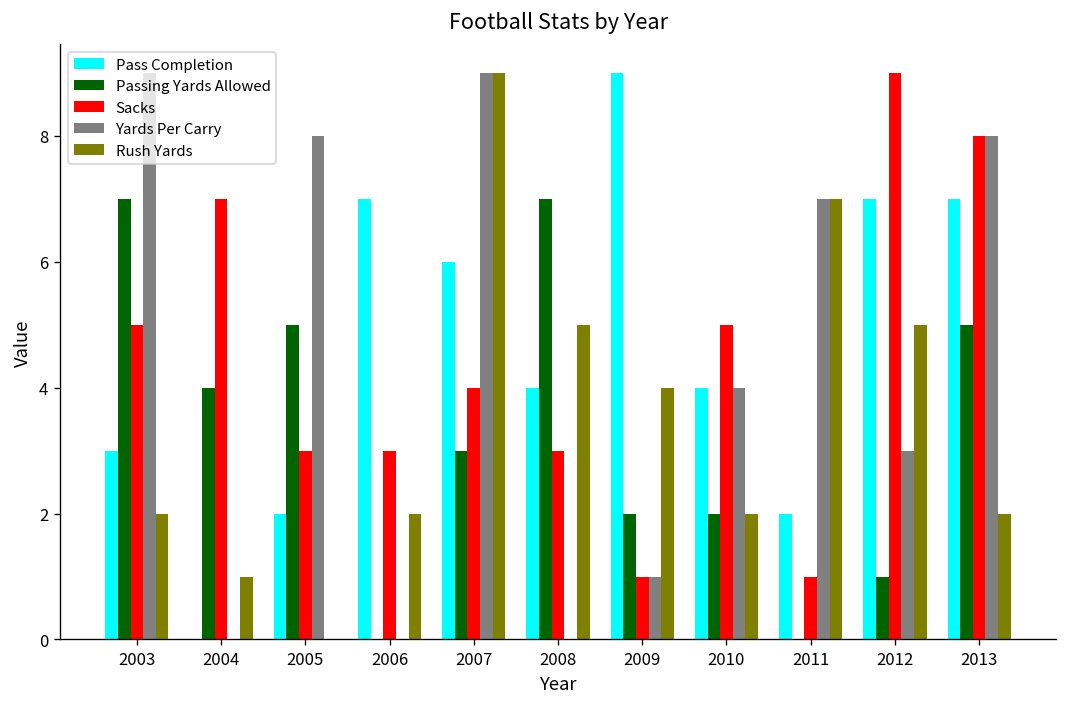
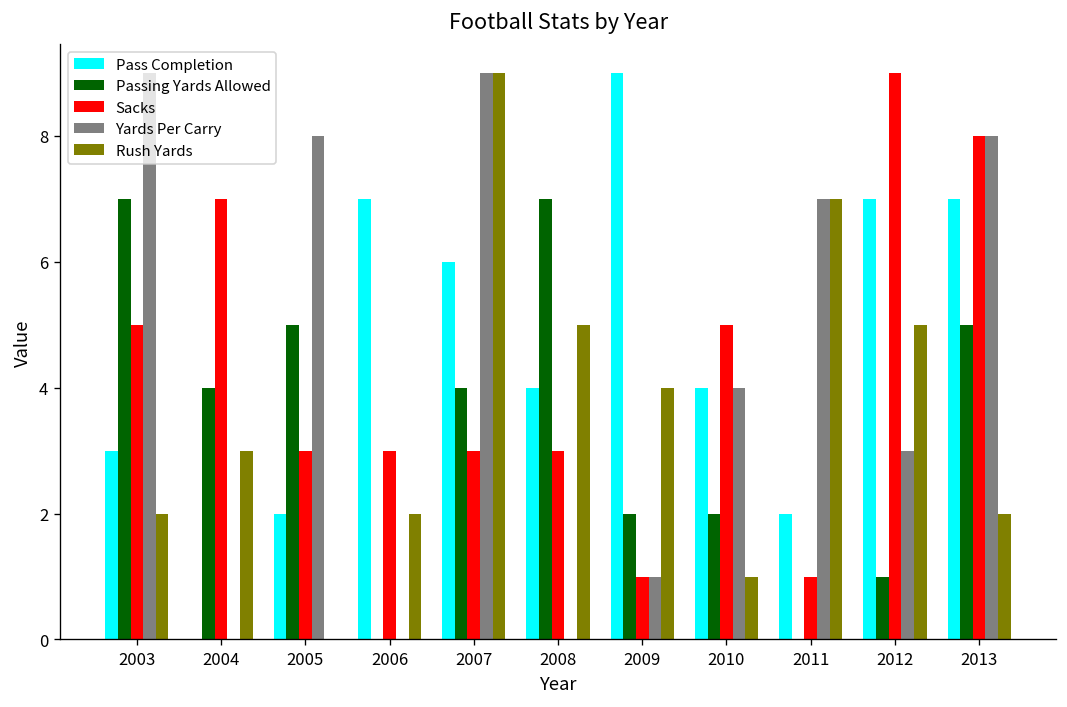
  {
    "Pass Completion": {
      "2003": 3,
      "2004": 0,
      "2005": 2,
      "2006": 7,
      "2007": 6,
      "2008": 4,
      "2009": 9,
      "2010": 4,
      "2011": 2,
      "2012": 7,
      "2013": 7
    },
    "Passing Yards Allowed": {
      "2003": 7,
      "2004": 4,
      "2005": 5,
      "2006": 0,
-     "2007": 3,
+     "2007": 4,
      "2008": 7,
      "2009": 2,
      "2010": 2,
      "2011": 0,
      "2012": 1,
      "2013": 5
    },
    "Sacks": {
      "2003": 5,
      "2004": 7,
      "2005": 3,
      "2006": 3,
-     "2007": 4,
+     "2007": 3,
      "2008": 3,
      "2009": 1,
      "2010": 5,
      "2011": 1,
      "2012": 9,
      "2013": 8
    },
    "Yards Per Carry": {
      "2004": 0,
      "2005": 8,
      "2006": 0,
      "2007": 9,
      "2008": 0,
      "2009": 1,
      "2010": 4,
      "2011": 7,
      "2012": 3,
      "2013": 8
    },
    "Rush Yards": {
      "2003": 2,
-     "2004": 1,
+     "2004": 3,
      "2005": 0,
      "2006": 2,
      "2007": 9,
      "2008": 5,
      "2009": 4,
-     "2010": 2,
+     "2010": 1,
      "2011": 7,
      "2012": 5,
      "2013": 2
    }
  }
